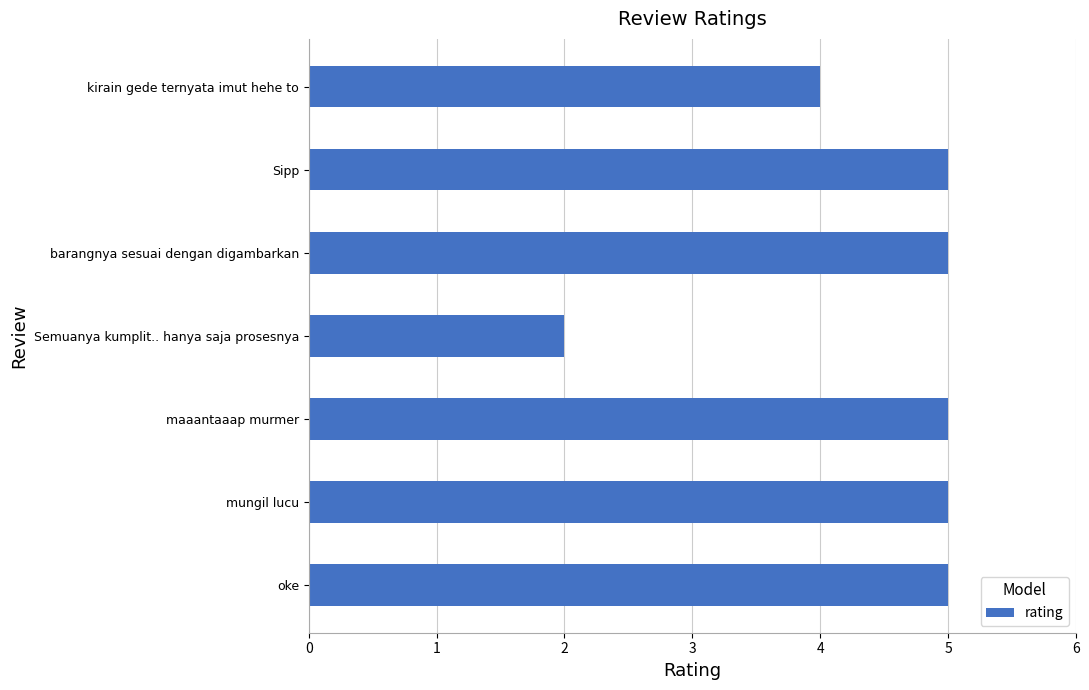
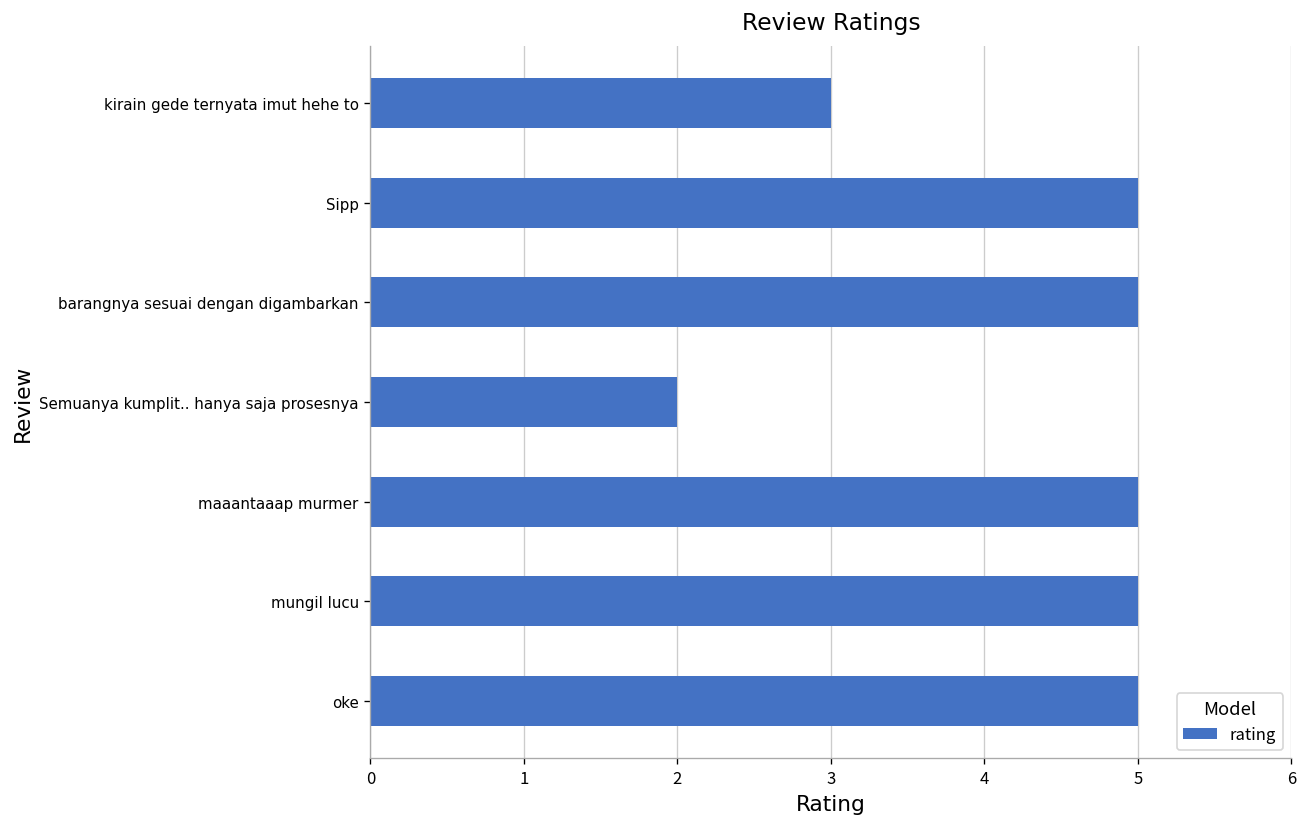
  {
-   "kirain gede ternyata imut hehe to": 4,
+   "kirain gede ternyata imut hehe to": 3,
    "Sipp": 5,
    "barangnya sesuai dengan digambarkan": 5,
    "Semuanya kumplit.. hanya saja prosesnya": 2,
    "maaantaaap murmer": 5,
    "mungil lucu": 5,
    "oke": 5
  }
